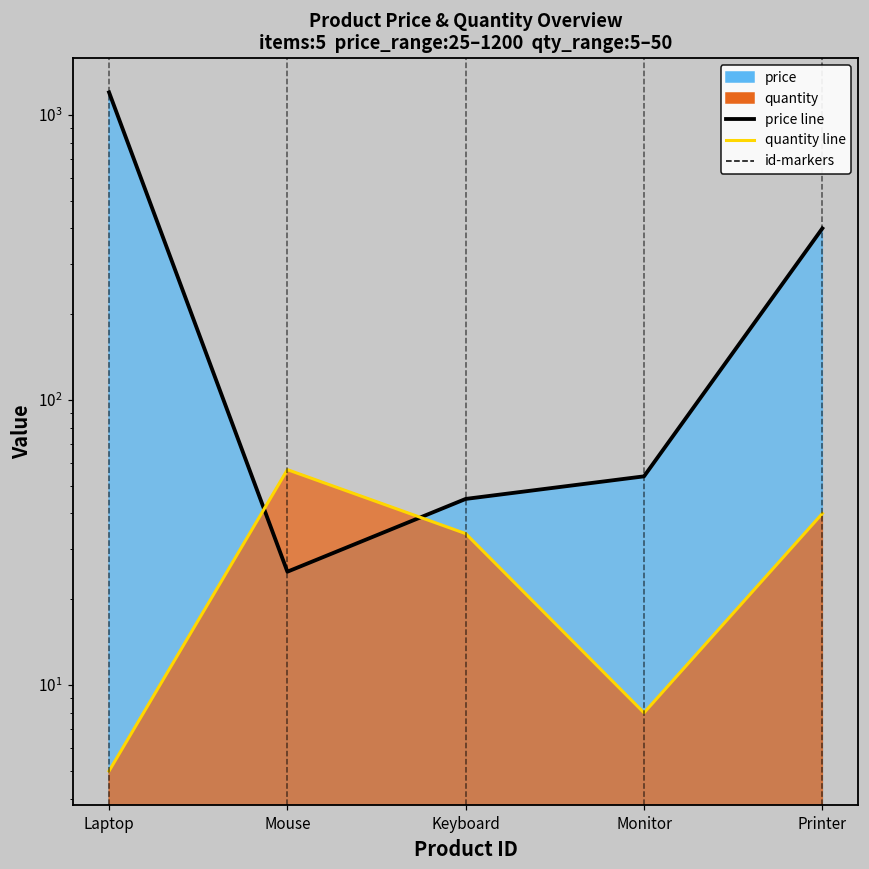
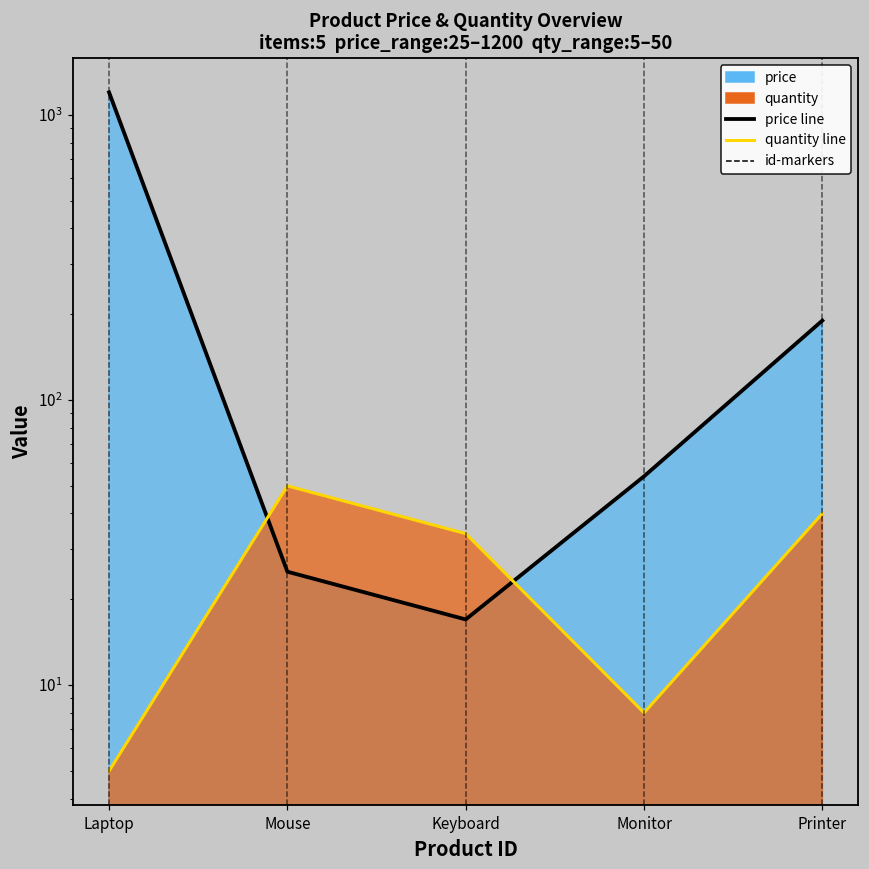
  {
    "price": {
      "Laptop": 1200,
      "Mouse": 25,
-     "Keyboard": 45,
+     "Keyboard": 17,
      "Monitor": 54,
-     "Printer": 400
+     "Printer": 190
    },
    "quantity": {
      "Laptop": 5,
-     "Mouse": 57,
+     "Mouse": 50,
      "Keyboard": 34,
      "Monitor": 8,
      "Printer": 40
    }
  }
